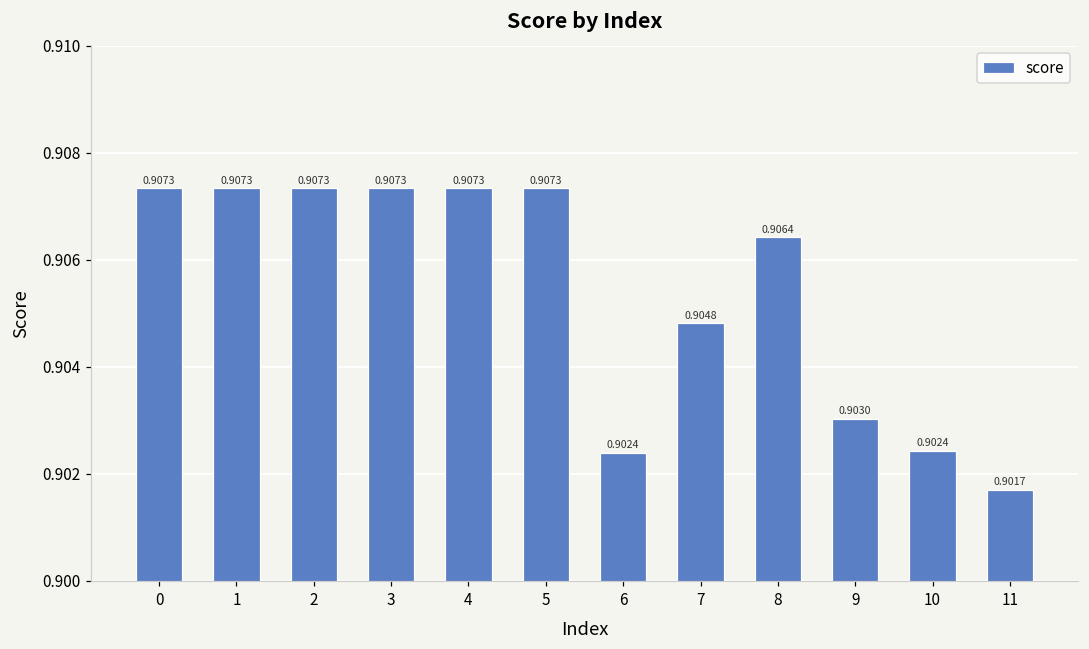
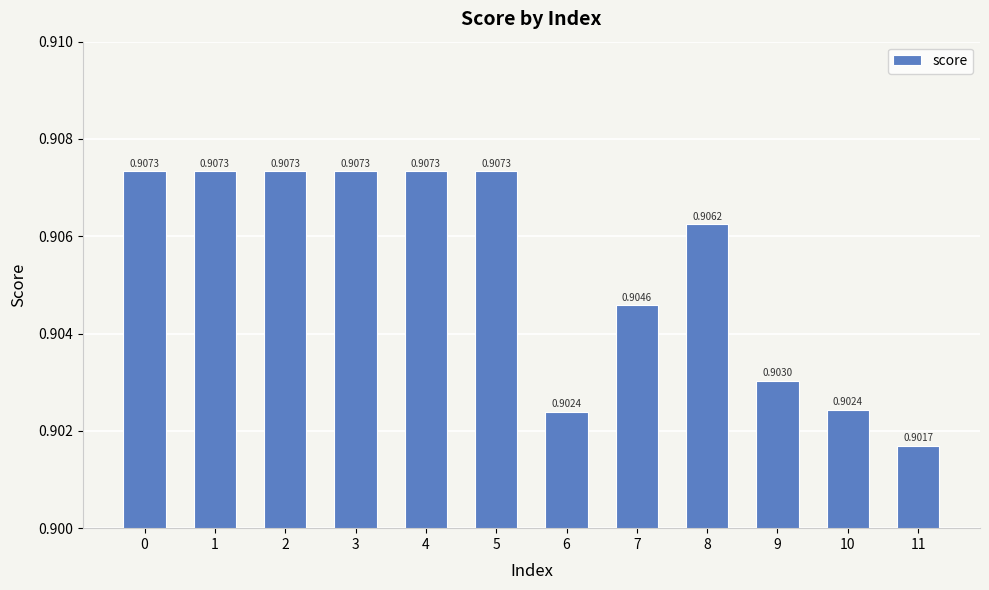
  {
    "0": 0.9073,
    "1": 0.9073,
    "2": 0.9073,
    "3": 0.9073,
    "4": 0.9073,
    "5": 0.9073,
    "6": 0.9024,
-   "7": 0.9048,
-   "8": 0.9064,
+   "7": 0.9046,
+   "8": 0.9062,
    "9": 0.9030,
    "10": 0.9024,
    "11": 0.9017
  }
